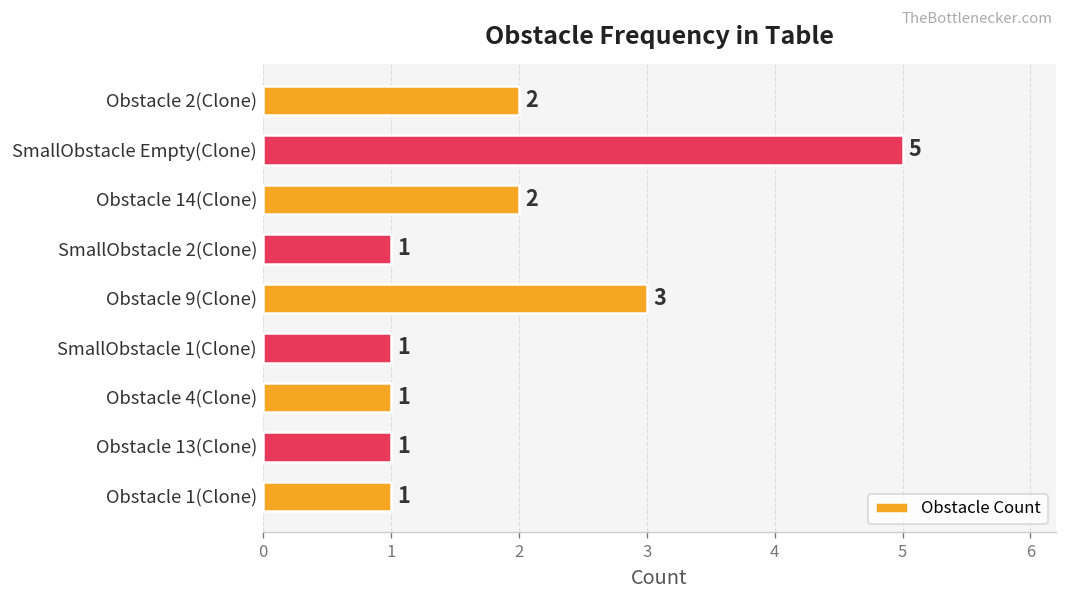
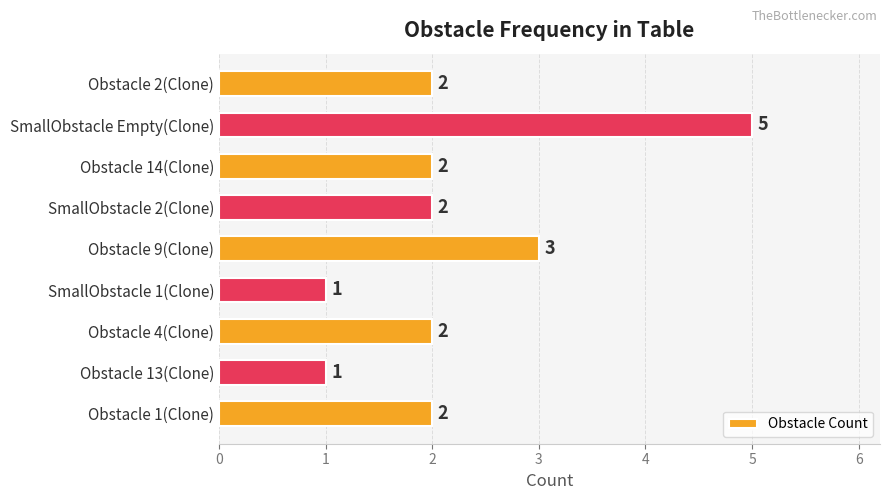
  {
    "Obstacle 2(Clone)": 2,
    "SmallObstacle Empty(Clone)": 5,
    "Obstacle 14(Clone)": 2,
-   "SmallObstacle 2(Clone)": 1,
+   "SmallObstacle 2(Clone)": 2,
    "Obstacle 9(Clone)": 3,
    "SmallObstacle 1(Clone)": 1,
-   "Obstacle 4(Clone)": 1,
+   "Obstacle 4(Clone)": 2,
    "Obstacle 13(Clone)": 1,
-   "Obstacle 1(Clone)": 1
+   "Obstacle 1(Clone)": 2
  }
